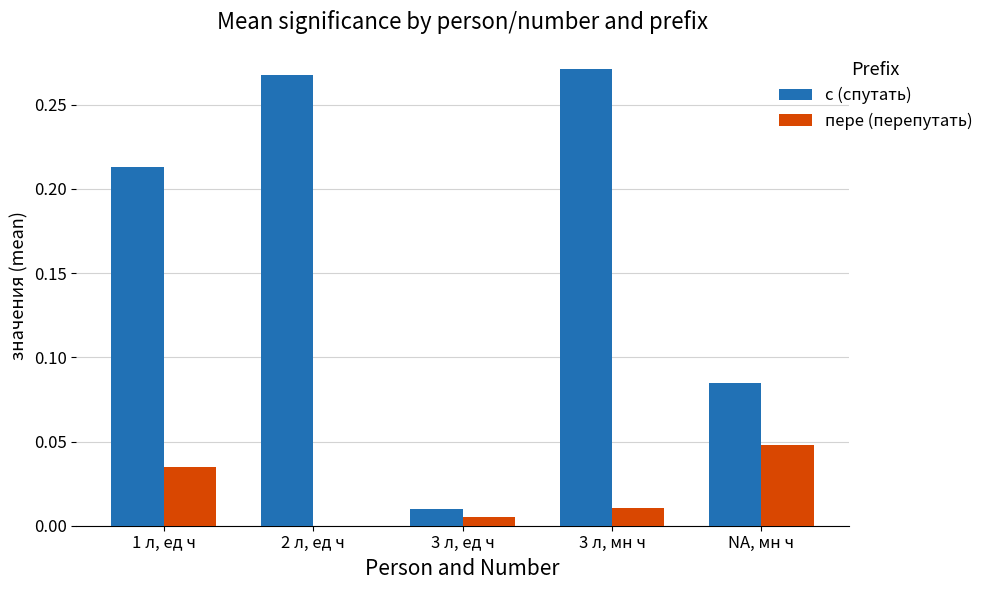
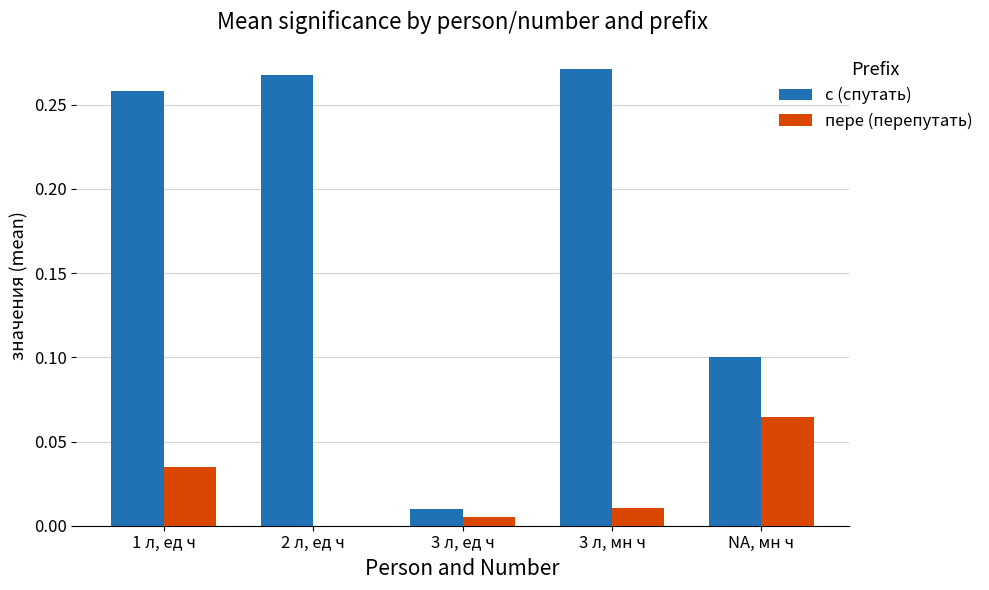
  {
    "с (спутать)": {
-     "1 л, ед ч": 0.213,
+     "1 л, ед ч": 0.258,
      "2 л, ед ч": 0.268,
      "3 л, ед ч": 0.010,
      "3 л, мн ч": 0.272,
-     "NA, мн ч": 0.085
+     "NA, мн ч": 0.100
    },
    "пере (перепутать)": {
      "1 л, ед ч": 0.035,
      "2 л, ед ч": 0.000,
      "3 л, ед ч": 0.005,
      "3 л, мн ч": 0.010,
-     "NA, мн ч": 0.048
+     "NA, мн ч": 0.065
    }
  }
